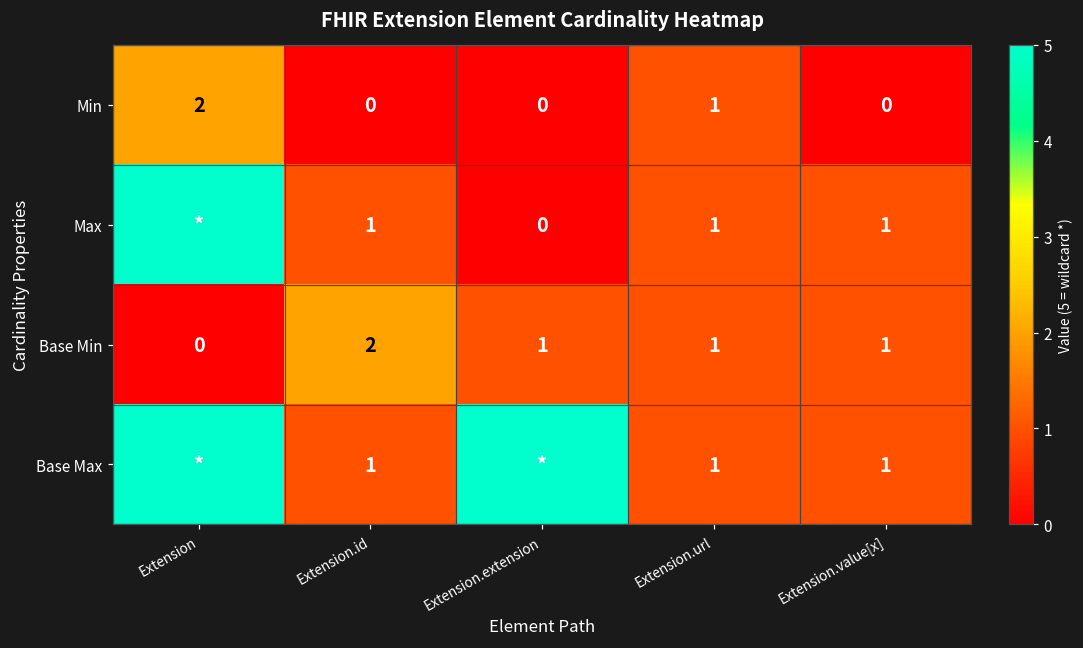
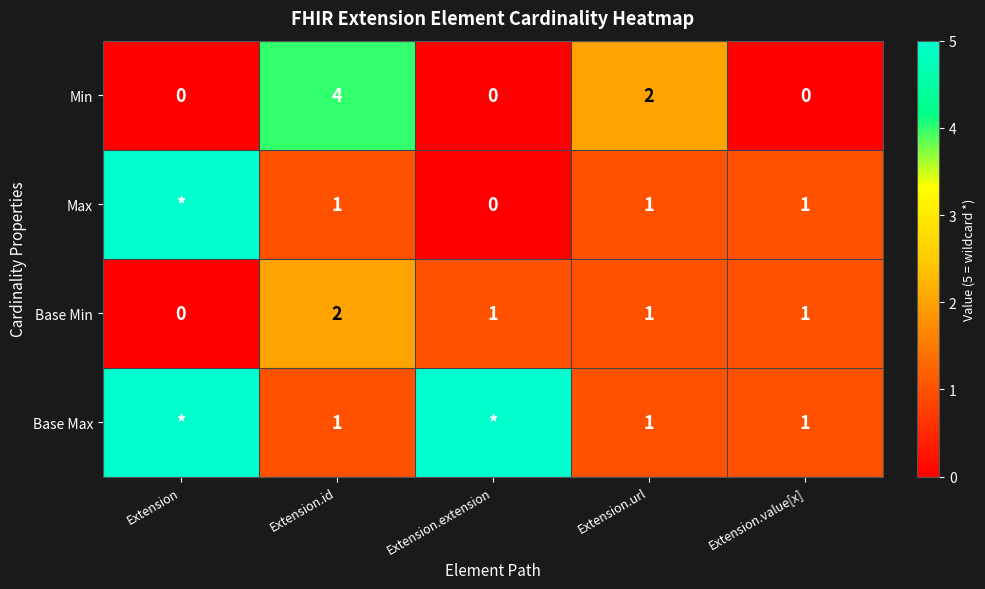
  {
    "Min": {
-     "Extension": 2,
-     "Extension.id": 0,
+     "Extension": 0,
+     "Extension.id": 4,
      "Extension.extension": 0,
-     "Extension.url": 1,
+     "Extension.url": 2,
      "Extension.value[x]": 0
    },
    "Max": {
      "Extension.id": 1,
      "Extension.extension": 0,
      "Extension.url": 1,
      "Extension.value[x]": 1
    },
    "Base Min": {
      "Extension": 0,
      "Extension.id": 2,
      "Extension.extension": 1,
      "Extension.url": 1,
      "Extension.value[x]": 1
    },
    "Base Max": {
      "Extension.id": 1,
      "Extension.url": 1,
      "Extension.value[x]": 1
    }
  }
